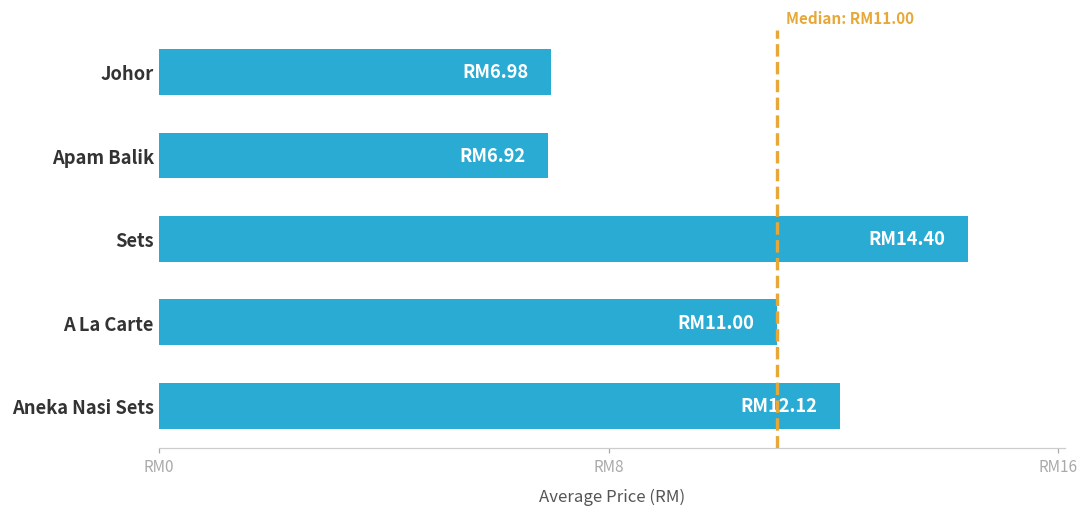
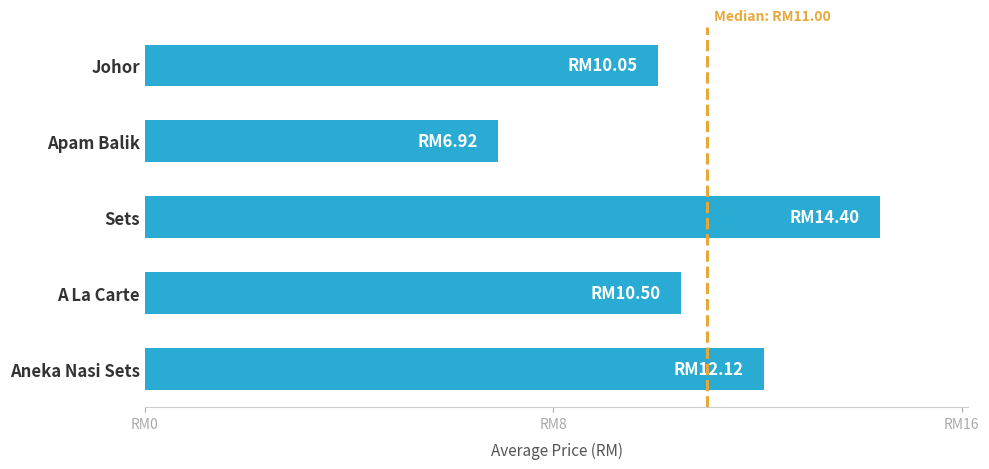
  {
-   "Johor": 6.98,
-   "A La Carte": 11.00
+   "Johor": 10.05,
+   "A La Carte": 10.50
  }
